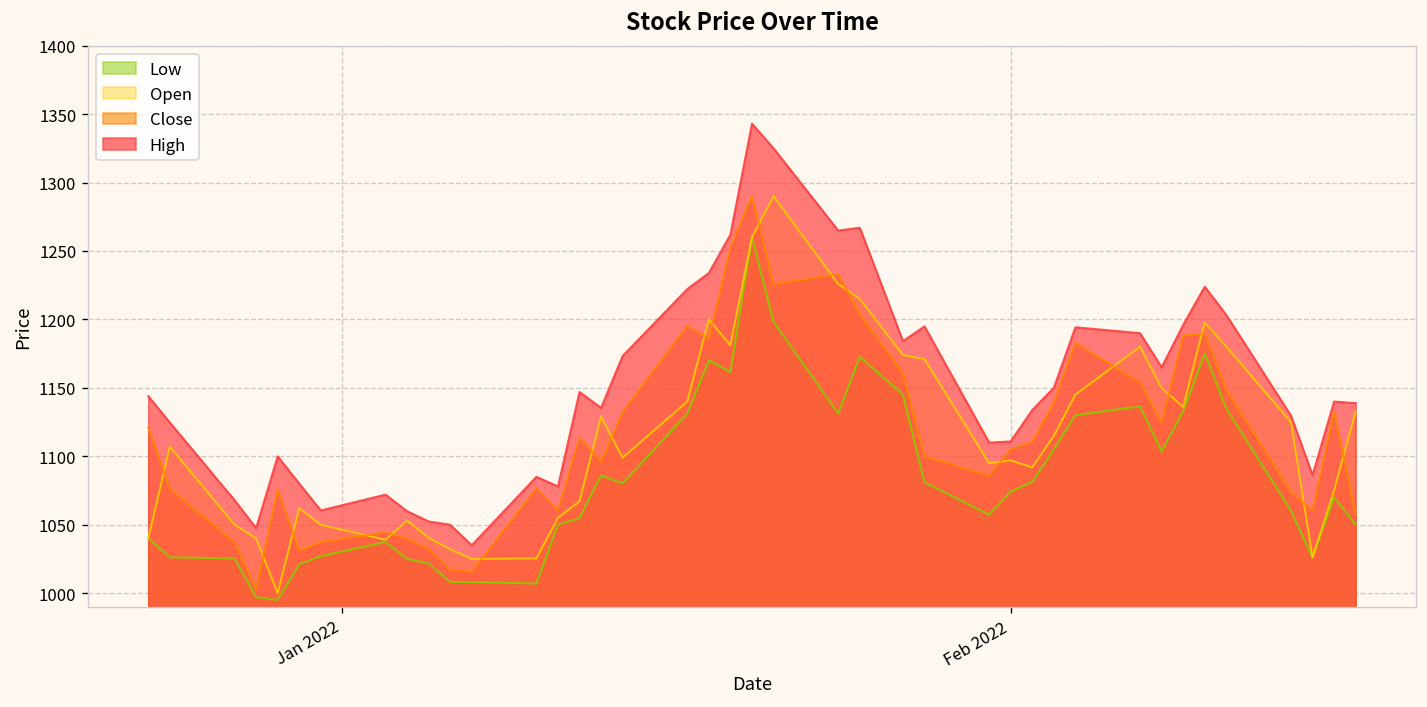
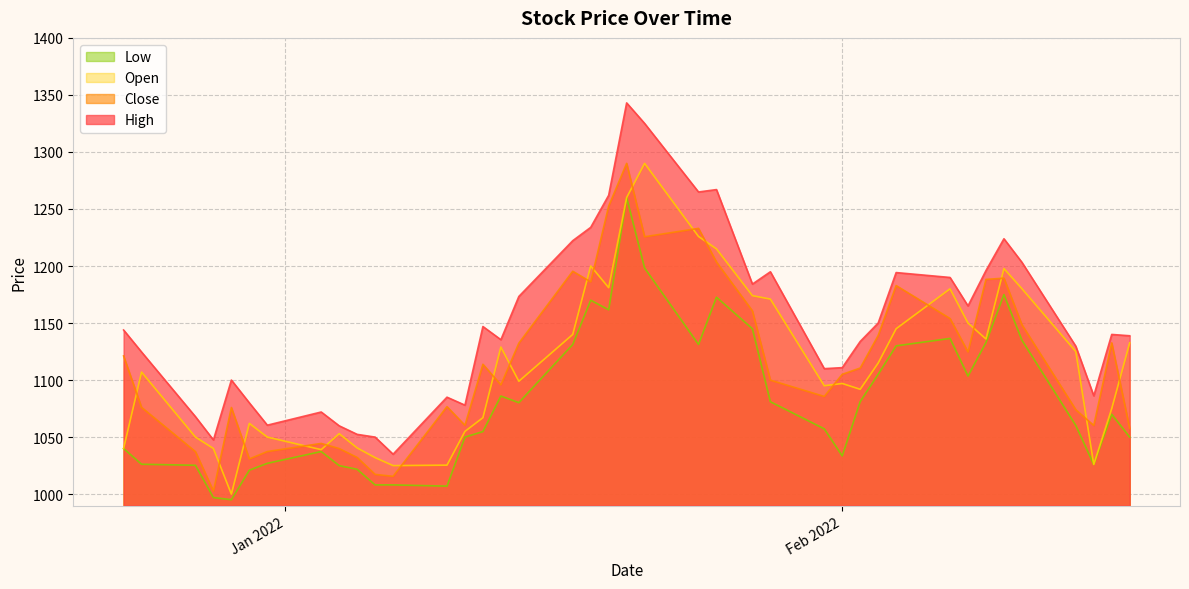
  {
    "Low": {
-     "Feb 2022": 1074
+     "Feb 2022": 1034
    },
    "Open": {
      "Feb 2022": 1097
    },
    "Close": {
      "Feb 2022": 1105
    },
    "High": {
      "Feb 2022": 1111
    }
  }
